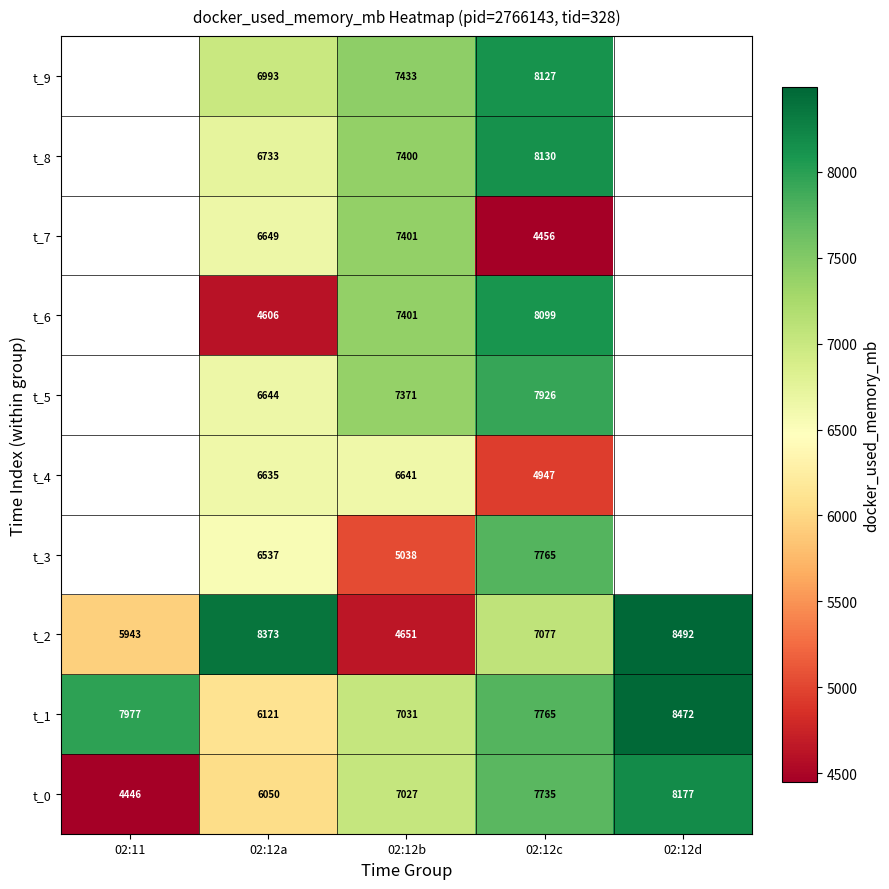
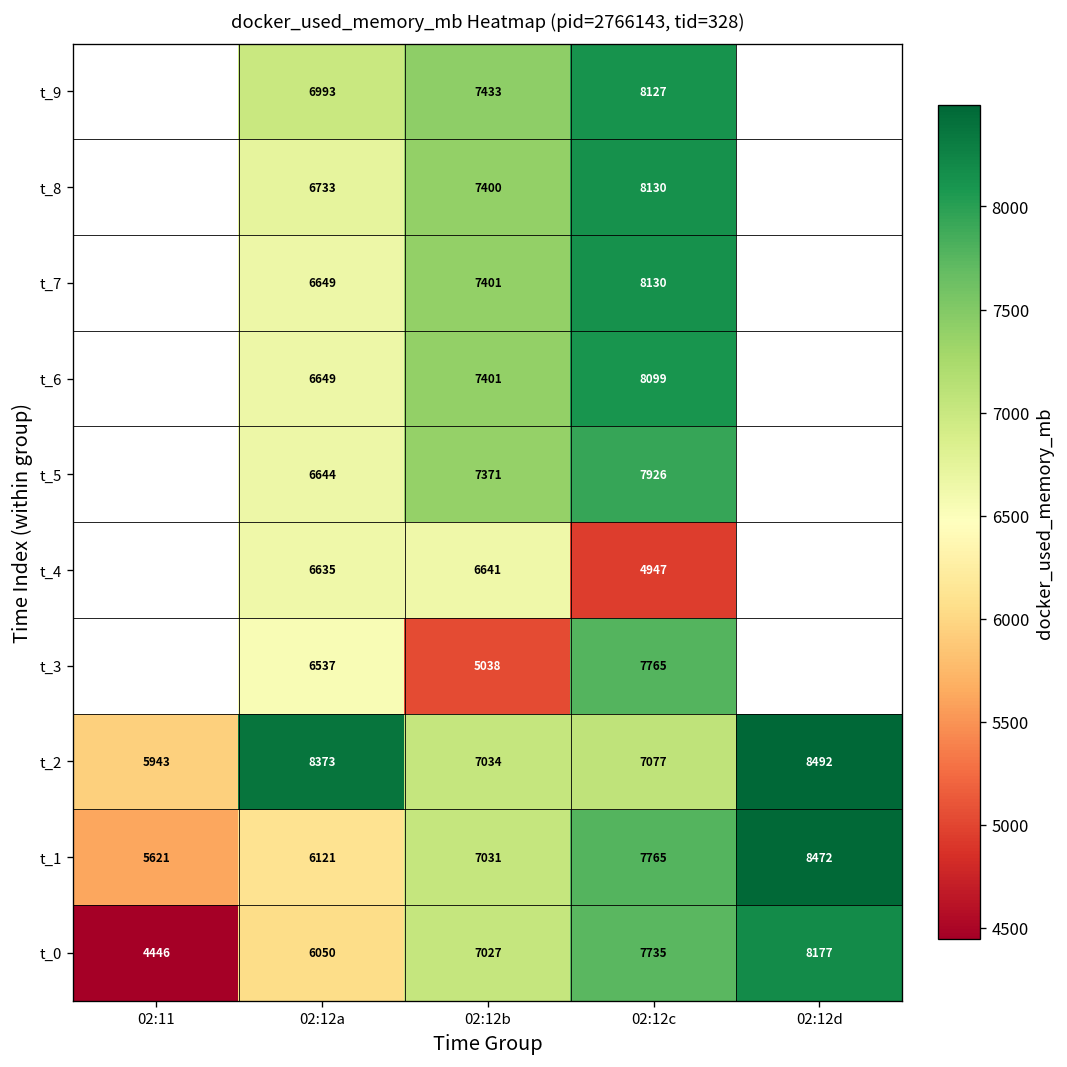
  {
    "t_9": {
      "02:12a": 6993,
      "02:12b": 7433,
      "02:12c": 8127
    },
    "t_8": {
      "02:12a": 6733,
      "02:12b": 7400,
      "02:12c": 8130
    },
    "t_7": {
      "02:12a": 6649,
      "02:12b": 7401,
-     "02:12c": 4456
+     "02:12c": 8130
    },
    "t_6": {
-     "02:12a": 4606,
+     "02:12a": 6649,
      "02:12b": 7401,
      "02:12c": 8099
    },
    "t_5": {
      "02:12a": 6644,
      "02:12b": 7371,
      "02:12c": 7926
    },
    "t_4": {
      "02:12a": 6635,
      "02:12b": 6641,
      "02:12c": 4947
    },
    "t_3": {
      "02:12a": 6537,
      "02:12b": 5038,
      "02:12c": 7765
    },
    "t_2": {
      "02:11": 5943,
      "02:12a": 8373,
-     "02:12b": 4651,
+     "02:12b": 7034,
      "02:12c": 7077,
      "02:12d": 8492
    },
    "t_1": {
-     "02:11": 7977,
+     "02:11": 5621,
      "02:12a": 6121,
      "02:12b": 7031,
      "02:12c": 7765,
      "02:12d": 8472
    },
    "t_0": {
      "02:11": 4446,
      "02:12a": 6050,
      "02:12b": 7027,
      "02:12c": 7735,
      "02:12d": 8177
    }
  }
